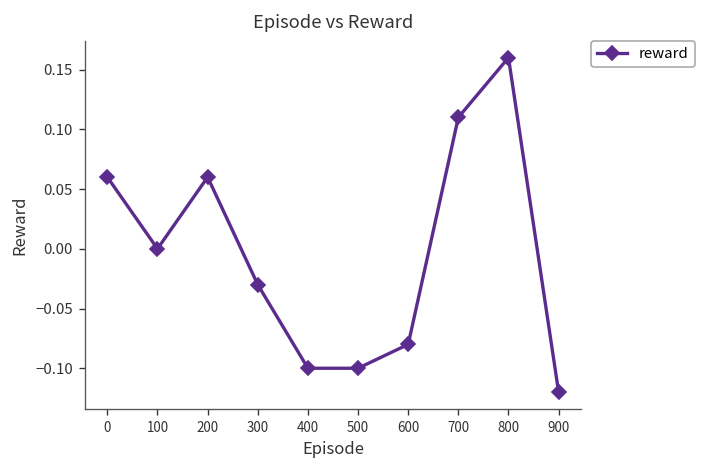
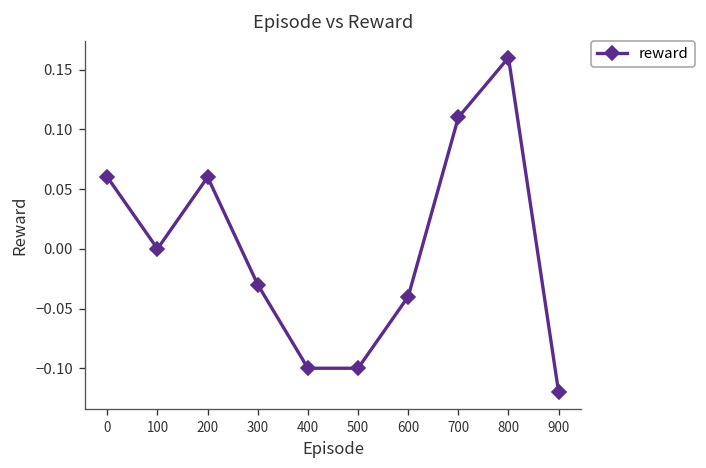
  {
    "0": 0.06,
    "100": 0.00,
    "200": 0.06,
    "300": -0.03,
    "400": -0.10,
    "500": -0.10,
-   "600": -0.08,
+   "600": -0.04,
    "700": 0.11,
    "800": 0.16,
    "900": -0.12
  }
